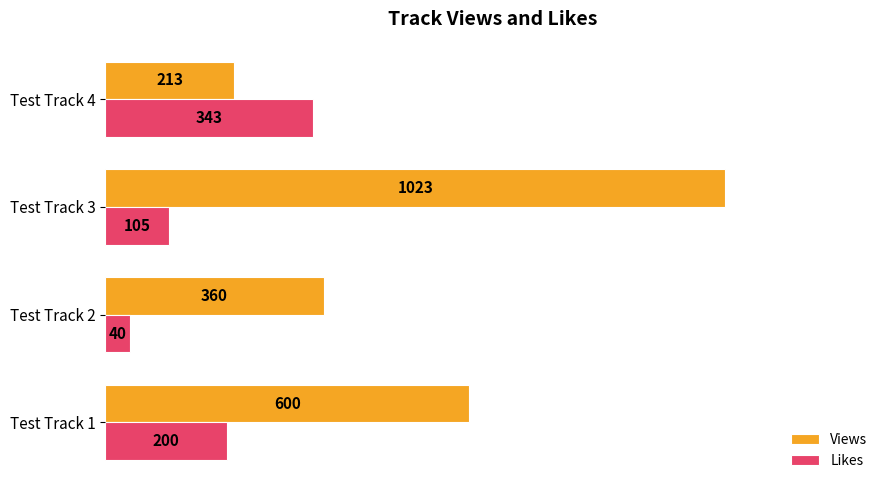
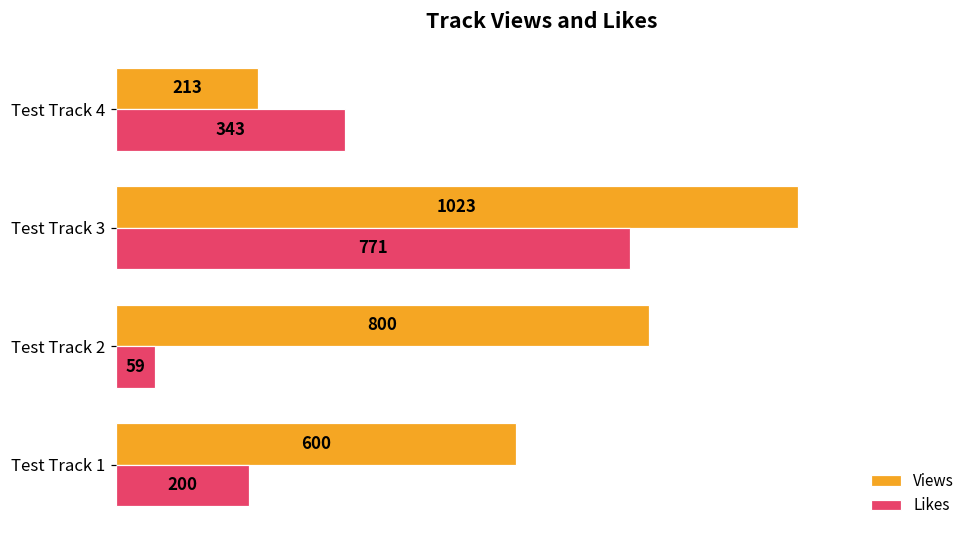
  {
    "Views": {
      "Test Track 4": 213,
      "Test Track 3": 1023,
-     "Test Track 2": 360,
+     "Test Track 2": 800,
      "Test Track 1": 600
    },
    "Likes": {
      "Test Track 4": 343,
-     "Test Track 3": 105,
-     "Test Track 2": 40,
+     "Test Track 3": 771,
+     "Test Track 2": 59,
      "Test Track 1": 200
    }
  }
